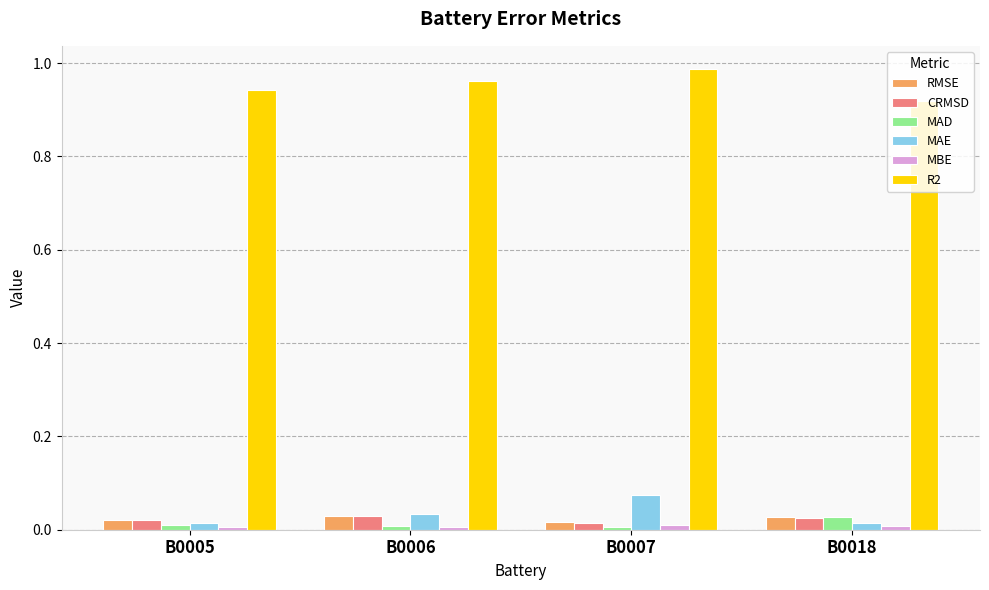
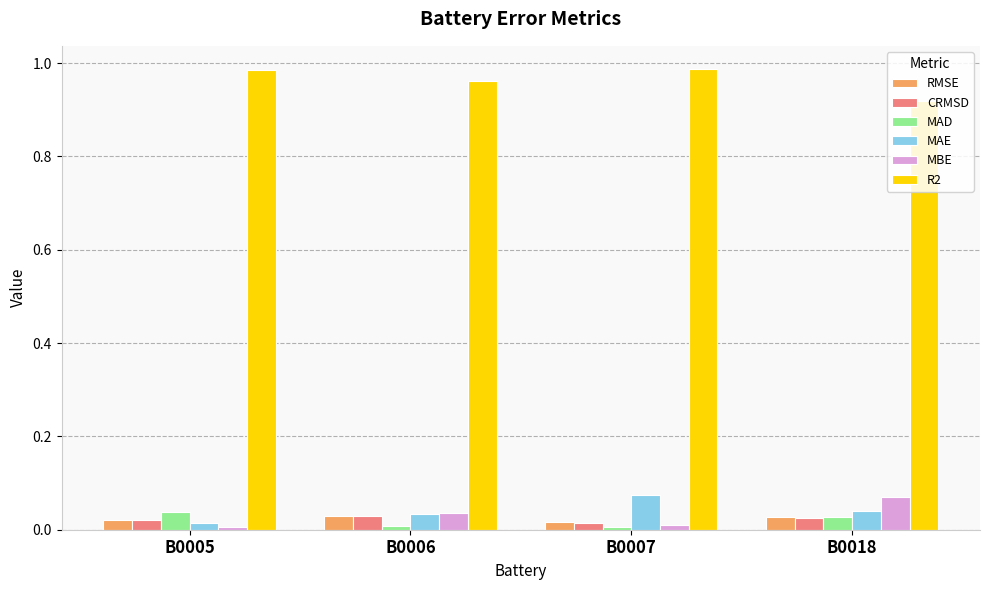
  {
    "MAD": {
-     "B0005": 0.01,
+     "B0005": 0.04,
      "B0006": 0.01,
      "B0018": 0.03
    },
    "MAE": {
      "B0005": 0.02,
      "B0006": 0.03,
      "B0007": 0.07,
-     "B0018": 0.01
+     "B0018": 0.04
    },
    "MBE": {
      "B0005": 0.01,
-     "B0006": 0.01,
+     "B0006": 0.04,
      "B0007": 0.01,
-     "B0018": 0.01
+     "B0018": 0.07
    },
    "R2": {
-     "B0005": 0.94,
+     "B0005": 0.99,
      "B0006": 0.96,
      "B0007": 0.99
    }
  }
